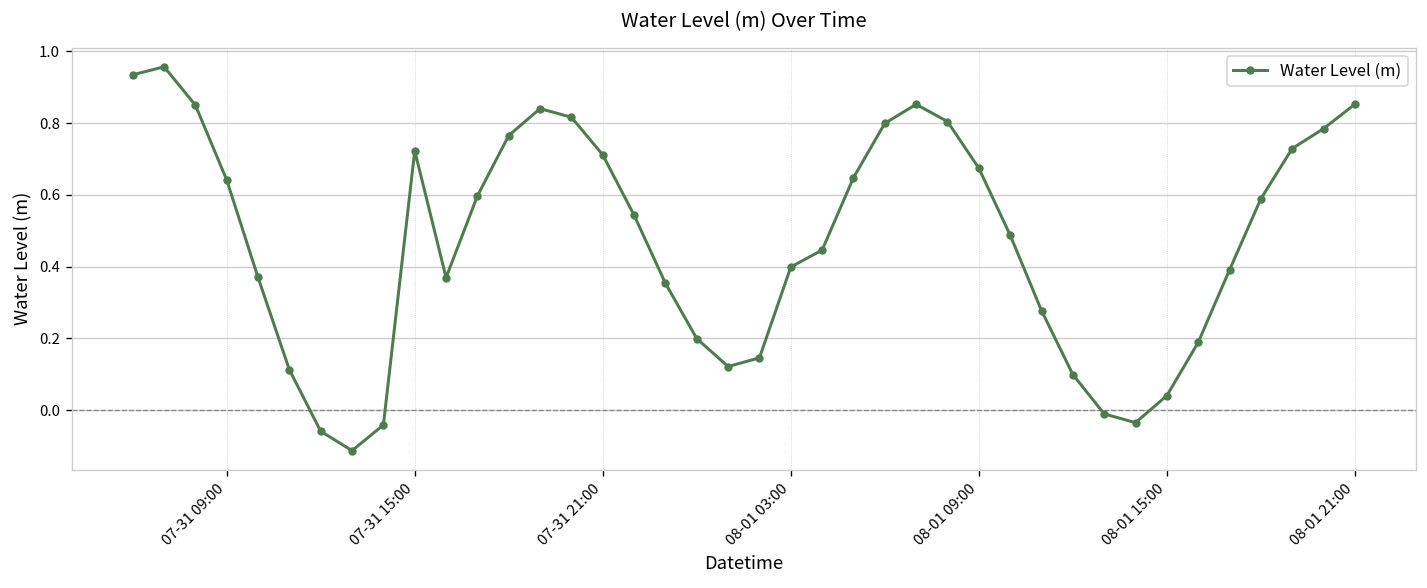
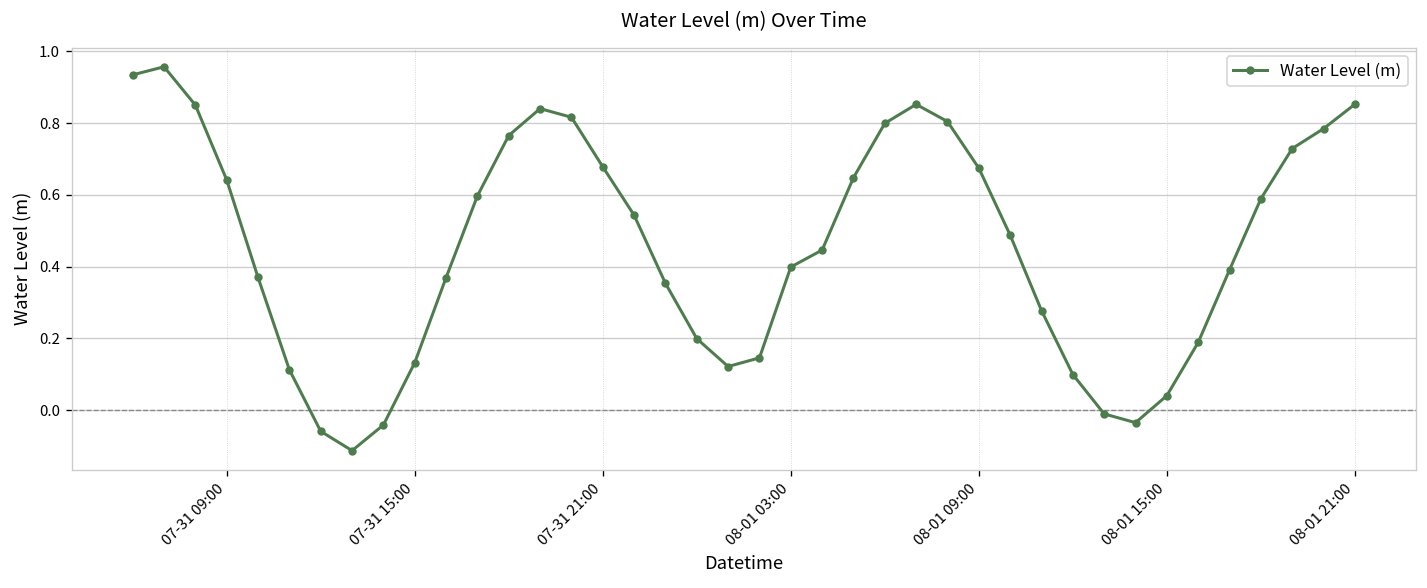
  {
    "07-31 09:00": 0.64,
-   "07-31 15:00": 0.72,
-   "07-31 21:00": 0.71,
+   "07-31 15:00": 0.13,
+   "07-31 21:00": 0.68,
    "08-01 03:00": 0.40,
    "08-01 09:00": 0.67,
    "08-01 15:00": 0.04,
    "08-01 21:00": 0.85
  }
